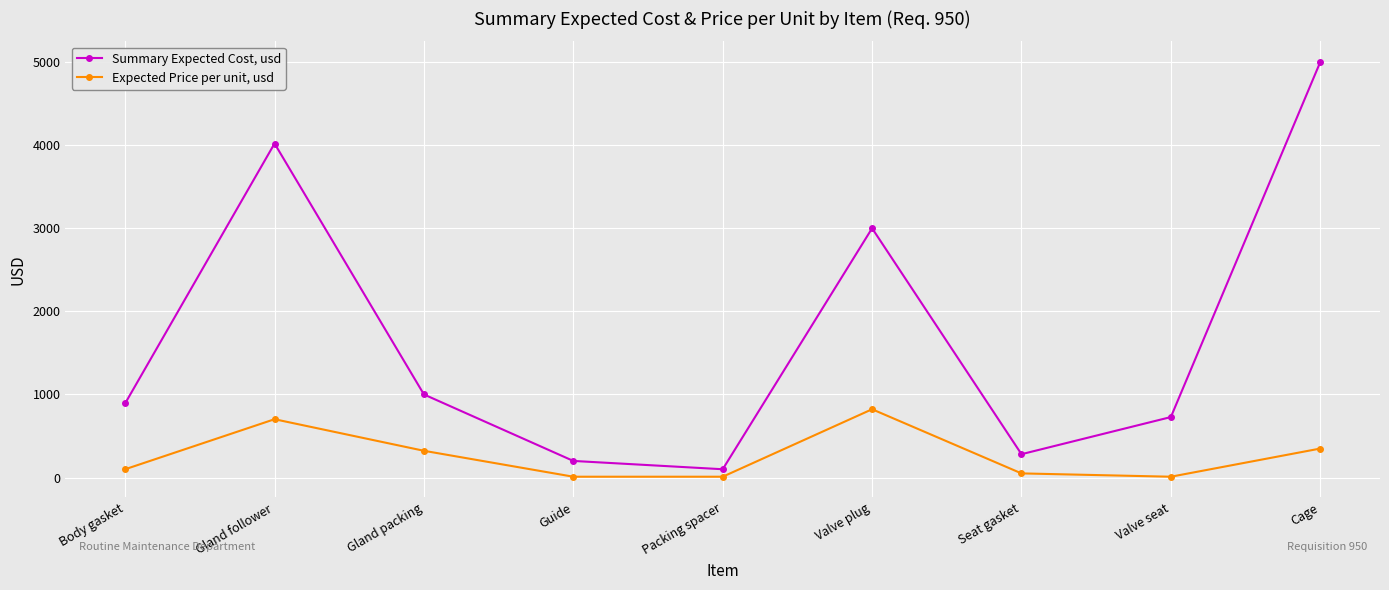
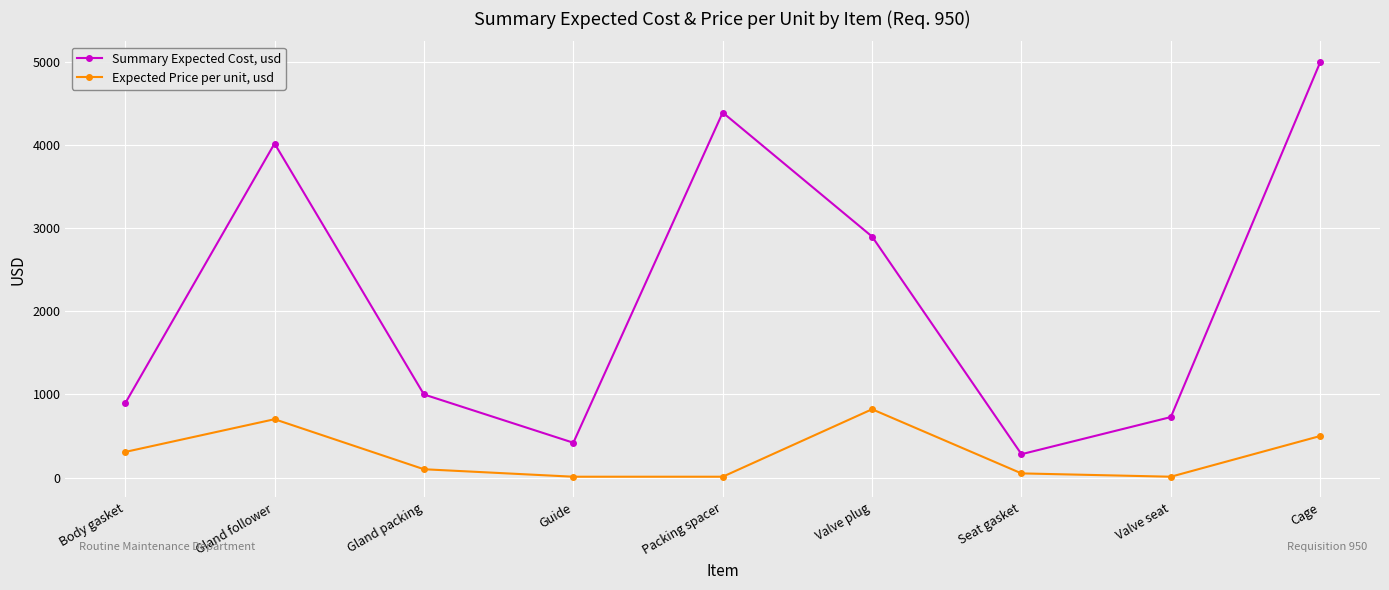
  {
    "Summary Expected Cost, usd": {
      "Body gasket": 900,
      "Gland follower": 4000,
      "Gland packing": 1000,
-     "Guide": 200,
-     "Packing spacer": 100,
-     "Valve plug": 3000,
+     "Guide": 400,
+     "Packing spacer": 4400,
+     "Valve plug": 2900,
      "Seat gasket": 300,
      "Valve seat": 700,
      "Cage": 5000
    },
    "Expected Price per unit, usd": {
-     "Body gasket": 100,
+     "Body gasket": 300,
      "Gland follower": 700,
-     "Gland packing": 300,
+     "Gland packing": 100,
      "Guide": 0,
      "Packing spacer": 0,
      "Valve plug": 800,
      "Seat gasket": 100,
      "Valve seat": 0,
-     "Cage": 300
+     "Cage": 500
    }
  }
